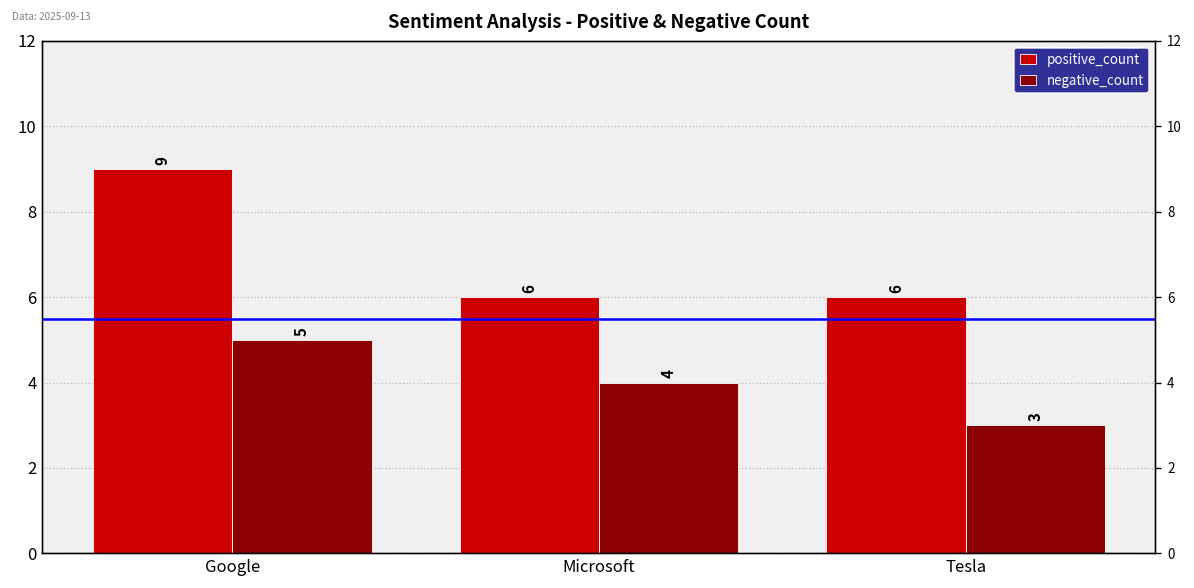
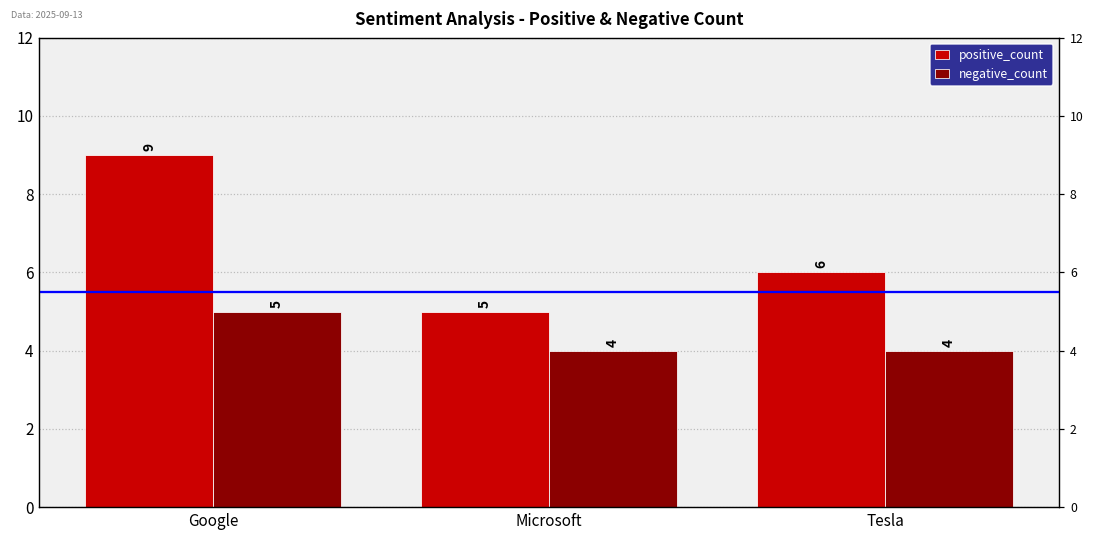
  {
    "positive_count": {
      "Google": 9,
-     "Microsoft": 6,
+     "Microsoft": 5,
      "Tesla": 6
    },
    "negative_count": {
      "Google": 5,
      "Microsoft": 4,
-     "Tesla": 3
+     "Tesla": 4
    }
  }
